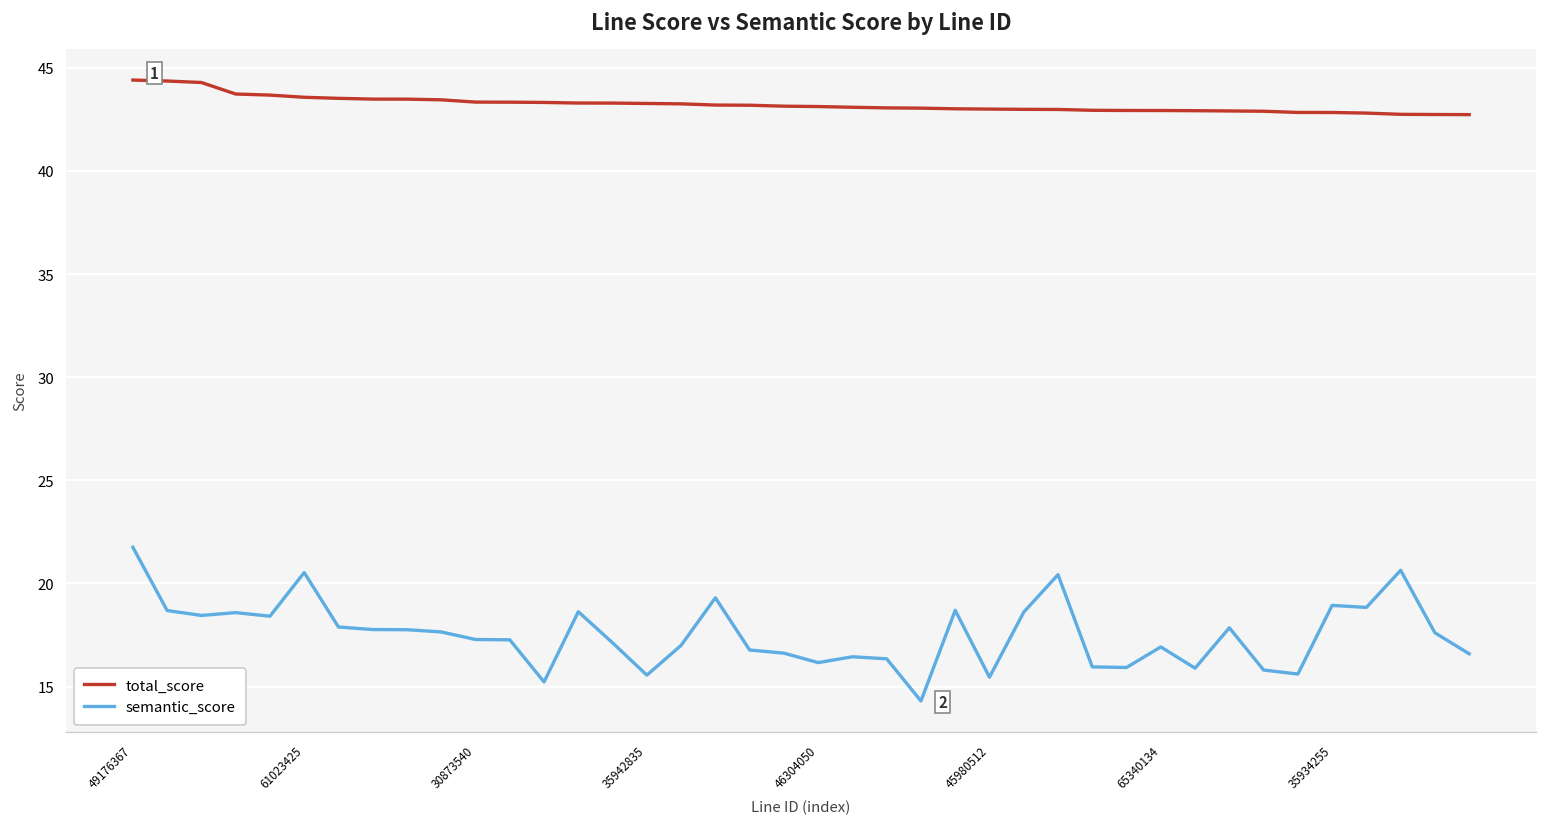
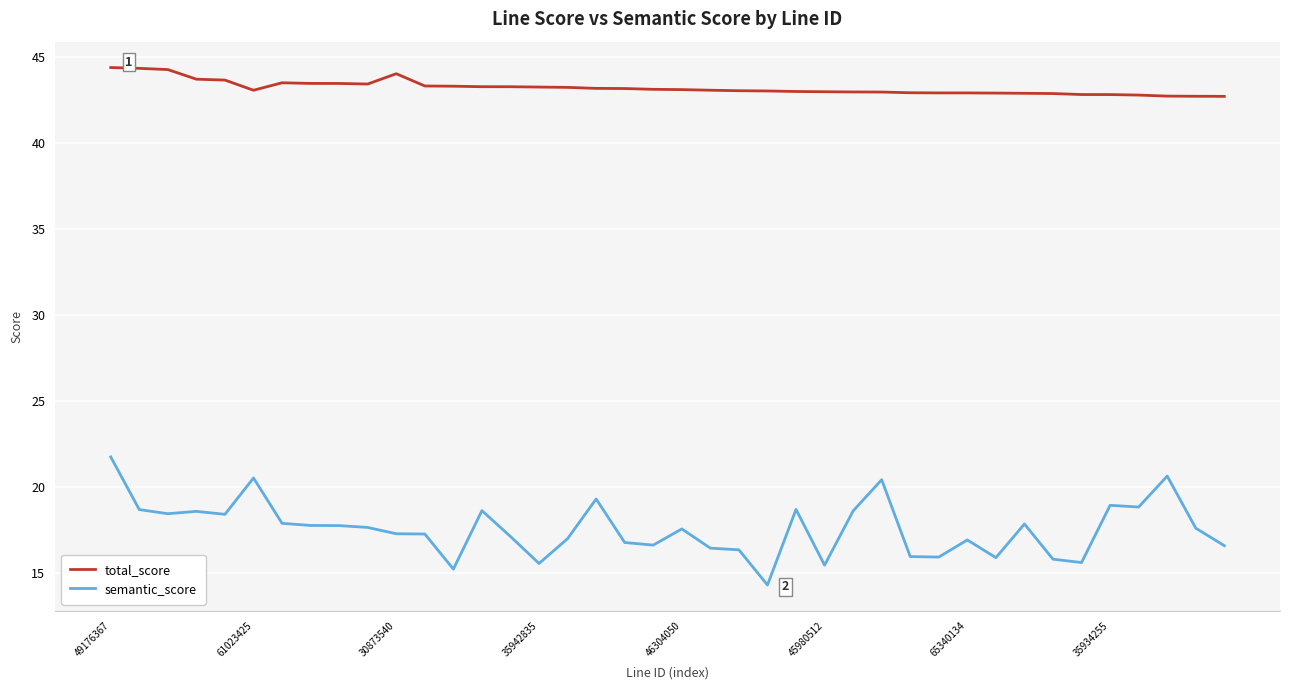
  {
    "total_score": {
      "49176367": 44.4,
-     "61023425": 43.6,
-     "30873540": 43.3,
+     "61023425": 43.1,
+     "30873540": 44.0,
      "35942835": 43.3,
      "46304050": 43.1,
      "45980512": 43.0,
      "65340134": 42.9,
      "35934255": 42.8
    },
    "semantic_score": {
      "49176367": 21.8,
      "61023425": 20.5,
      "30873540": 17.3,
      "35942835": 15.6,
-     "46304050": 16.2,
+     "46304050": 17.6,
      "45980512": 15.5,
      "65340134": 16.9,
      "35934255": 18.9
    }
  }
